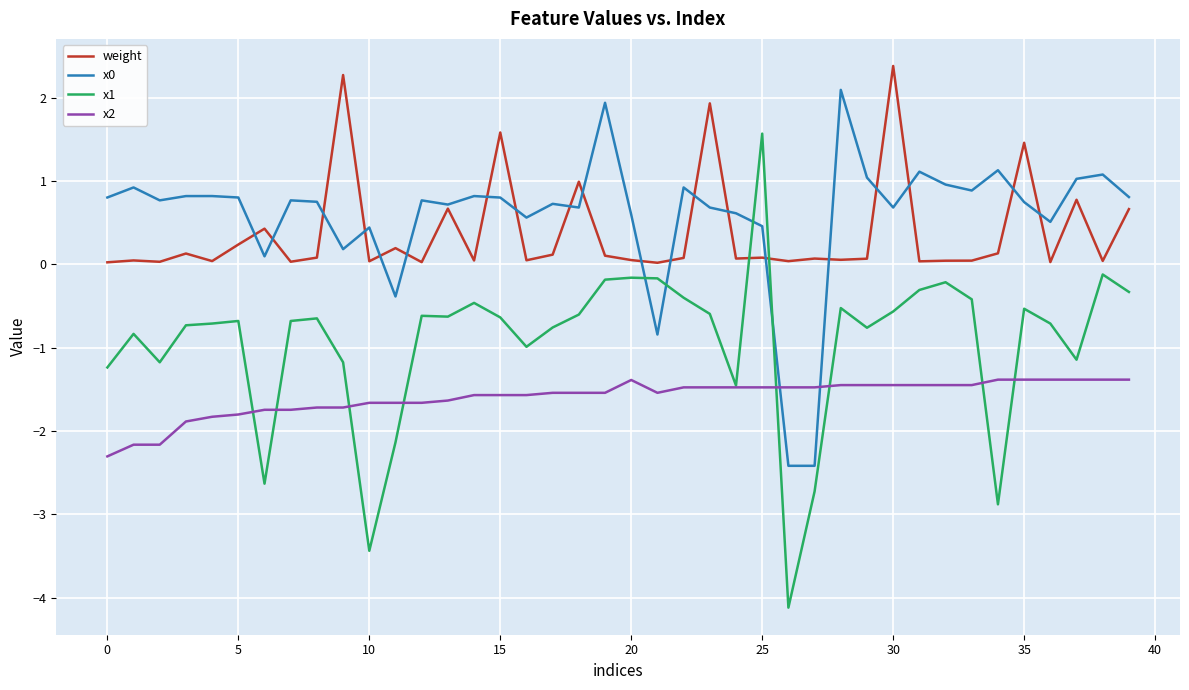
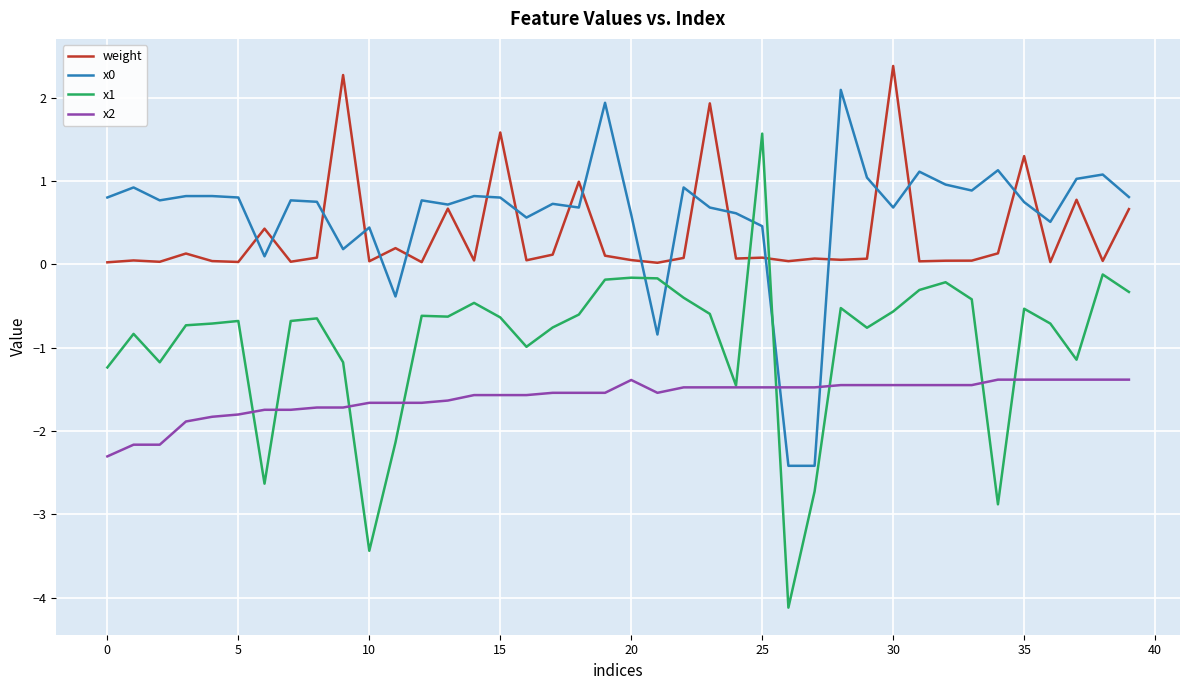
  {
    "weight": {
      "0": 0.0,
-     "5": 0.2,
+     "5": 0.0,
      "10": 0.0,
      "15": 1.6,
      "20": 0.1,
      "25": 0.1,
      "30": 2.4,
-     "35": 1.5
+     "35": 1.3
    },
    "x0": {
      "0": 0.8,
      "5": 0.8,
      "10": 0.4,
      "15": 0.8,
      "20": 0.6,
      "25": 0.5,
      "30": 0.7,
      "35": 0.7
    },
    "x1": {
      "0": -1.2,
      "5": -0.7,
      "10": -3.4,
      "15": -0.6,
      "20": -0.2,
      "25": 1.6,
      "30": -0.6,
      "35": -0.5
    },
    "x2": {
      "0": -2.3,
      "5": -1.8,
      "10": -1.7,
      "15": -1.6,
      "20": -1.4,
      "25": -1.5,
      "30": -1.5,
      "35": -1.4
    }
  }
